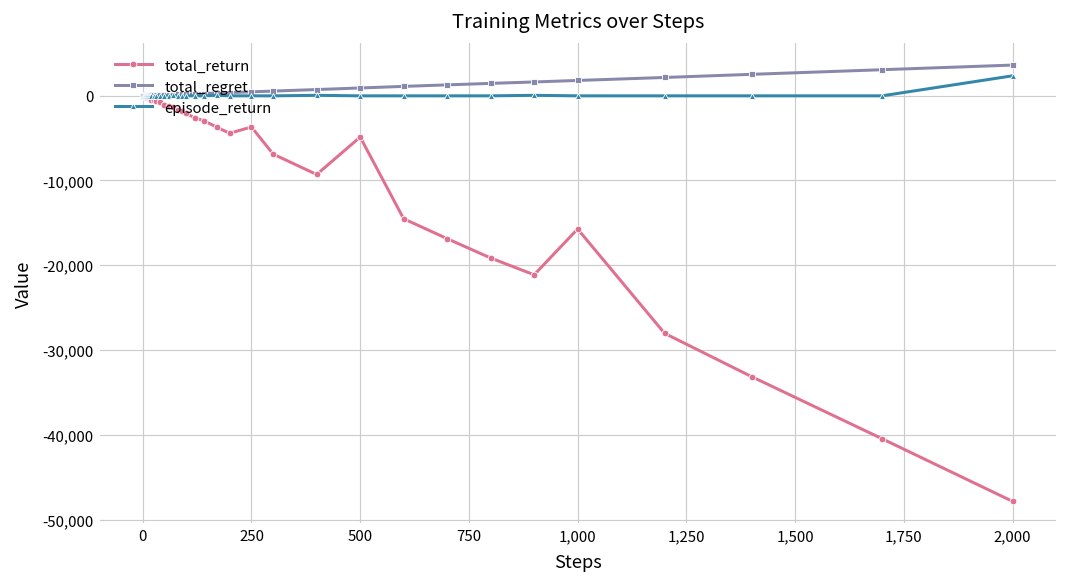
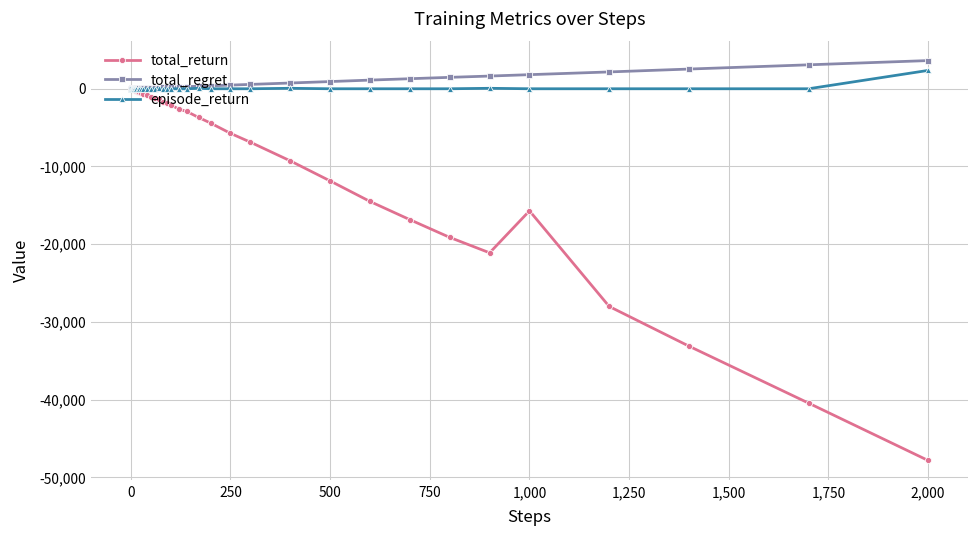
  {
    "total_return": {
-     "250": "-4,000",
-     "500": "-5,000",
+     "250": "-6,000",
+     "500": "-12,000",
      "1,000": "-16,000",
      "2,000": "-48,000"
    },
    "total_regret": {
      "250": "0",
      "500": "1,000",
      "1,000": "2,000",
      "2,000": "4,000"
    },
    "episode_return": {
      "250": "0",
      "500": "0",
      "1,000": "0",
      "2,000": "2,000"
    }
  }
